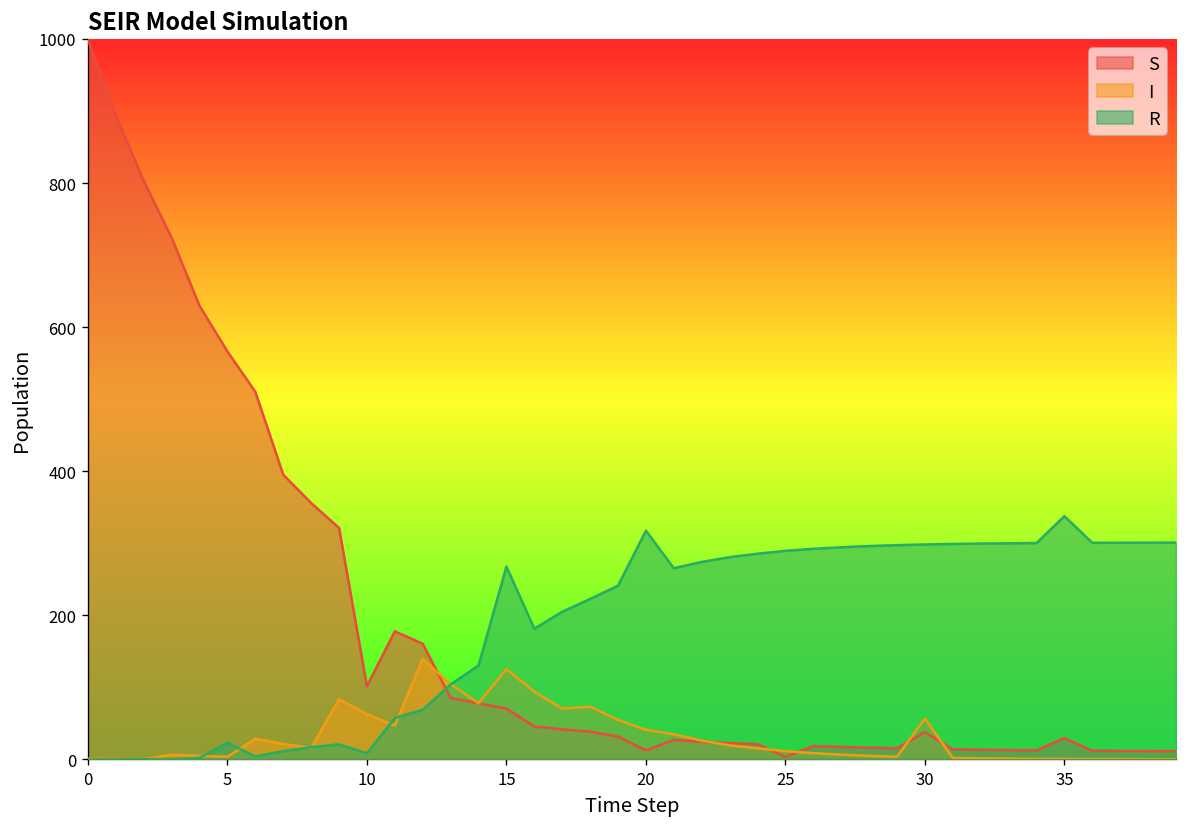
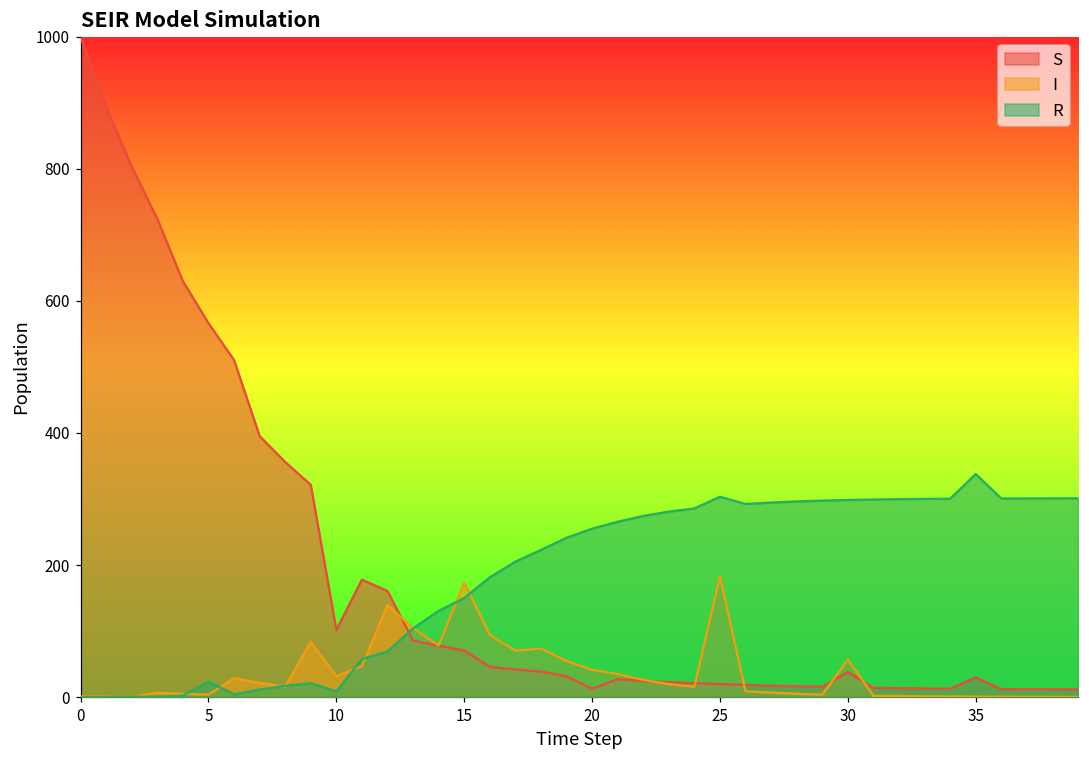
  {
    "S": {
      "0": 1000,
      "5": 570,
      "10": 100,
      "15": 70,
      "20": 10,
-     "25": 0,
+     "25": 20,
      "30": 40,
      "35": 30
    },
    "I": {
      "5": 0,
-     "10": 60,
-     "15": 130,
+     "10": 30,
+     "15": 170,
      "20": 40,
-     "25": 10,
+     "25": 180,
      "30": 60,
      "35": 0
    },
    "R": {
      "5": 20,
      "10": 10,
-     "15": 270,
-     "20": 320,
-     "25": 290,
+     "15": 150,
+     "20": 250,
+     "25": 300,
      "30": 300,
      "35": 340
    }
  }
